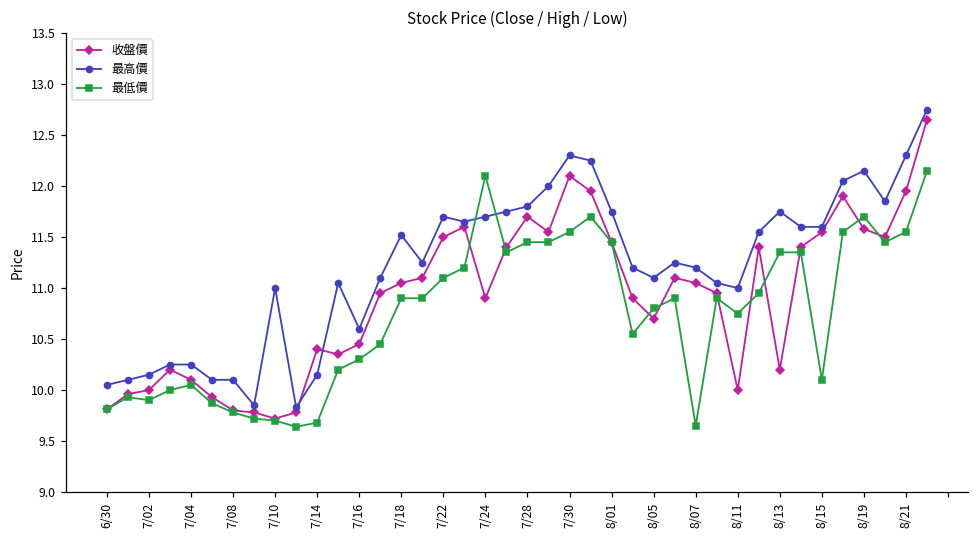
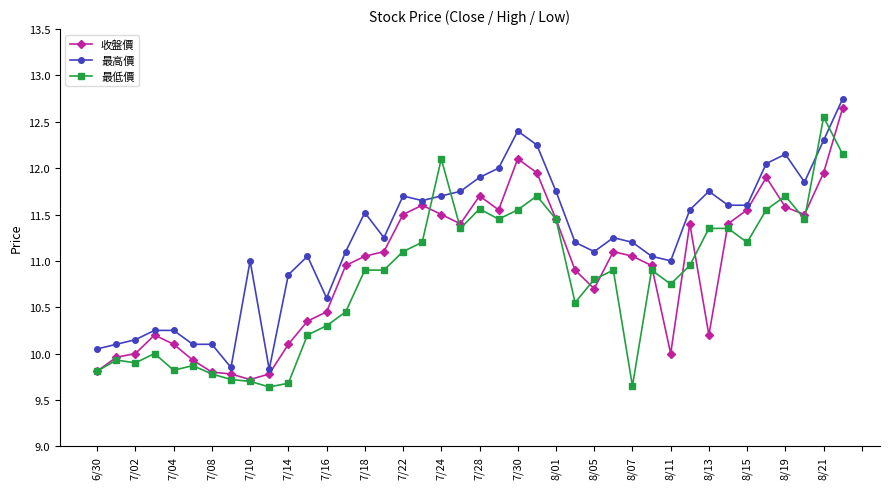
  {
    "收盤價": {
      "7/02": 10.0,
      "7/04": 10.1,
-     "7/14": 10.4,
+     "7/14": 10.1,
      "7/16": 10.5,
      "7/18": 11.1,
      "7/22": 11.5,
-     "7/24": 10.9,
+     "7/24": 11.5,
      "7/28": 11.7,
      "7/30": 12.1,
      "8/05": 10.7,
      "8/07": 11.1,
      "8/11": 10.0,
      "8/13": 10.2,
      "8/15": 11.6,
      "8/19": 11.6,
      "8/21": 12.0
    },
    "最高價": {
      "6/30": 10.1,
      "7/02": 10.2,
      "7/04": 10.3,
      "7/08": 10.1,
      "7/10": 11.0,
-     "7/14": 10.2,
+     "7/14": 10.9,
      "7/16": 10.6,
      "7/18": 11.5,
      "7/22": 11.7,
      "7/24": 11.7,
-     "7/28": 11.8,
-     "7/30": 12.3,
+     "7/28": 11.9,
+     "7/30": 12.4,
      "8/01": 11.8,
      "8/05": 11.1,
      "8/07": 11.2,
      "8/11": 11.0,
      "8/13": 11.8,
      "8/15": 11.6,
      "8/19": 12.2,
      "8/21": 12.3
    },
    "最低價": {
      "7/02": 9.9,
-     "7/04": 10.1,
+     "7/04": 9.8,
      "7/14": 9.7,
      "7/16": 10.3,
      "7/18": 10.9,
      "7/22": 11.1,
      "7/24": 12.1,
-     "7/28": 11.5,
+     "7/28": 11.6,
      "7/30": 11.6,
      "8/05": 10.8,
      "8/07": 9.7,
      "8/11": 10.8,
      "8/13": 11.4,
-     "8/15": 10.1,
+     "8/15": 11.2,
      "8/19": 11.7,
-     "8/21": 11.6
+     "8/21": 12.6
    }
  }
